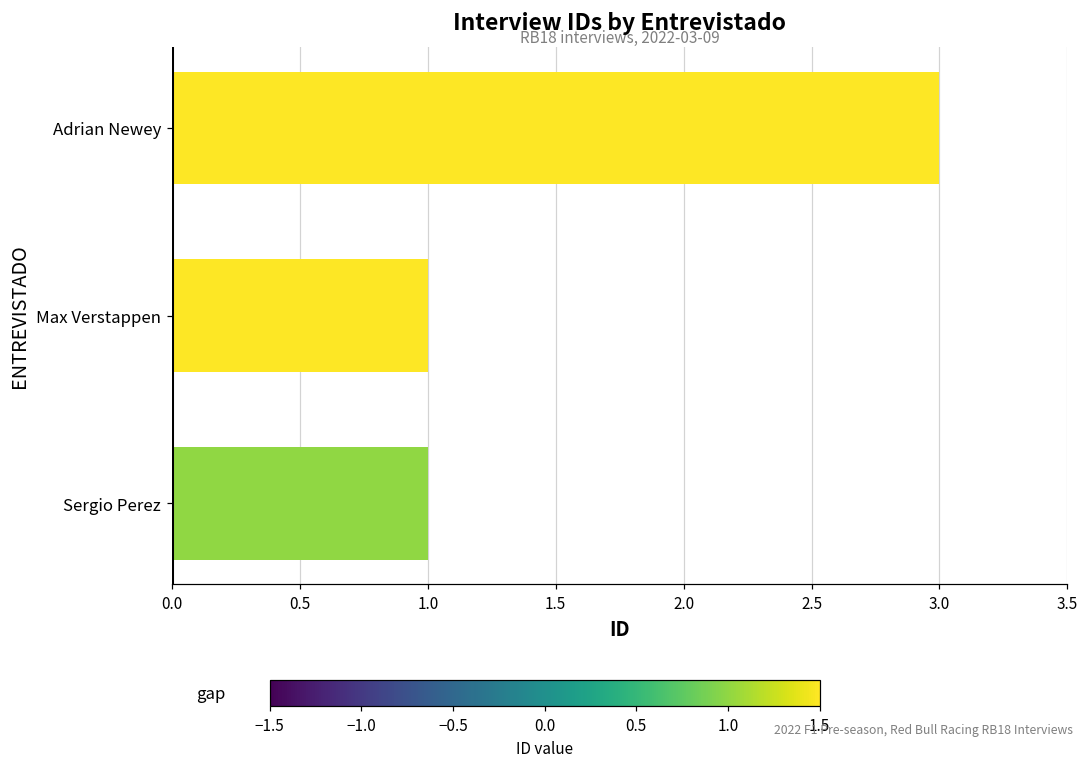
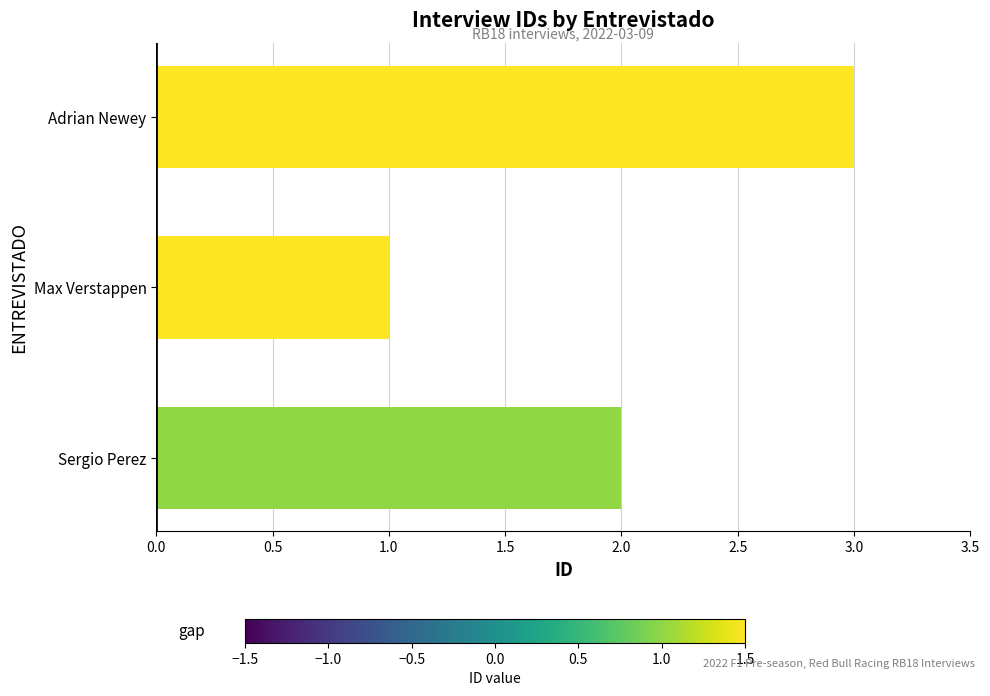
  {
    "Adrian Newey": 3,
    "Max Verstappen": 1,
-   "Sergio Perez": 1
+   "Sergio Perez": 2
  }
